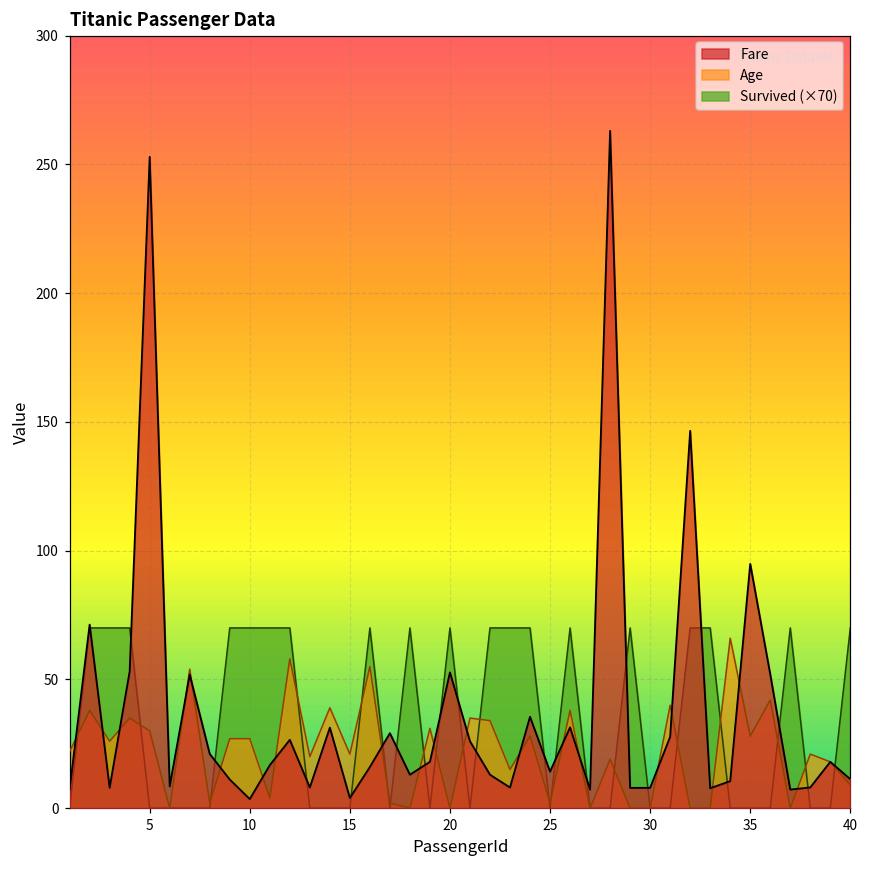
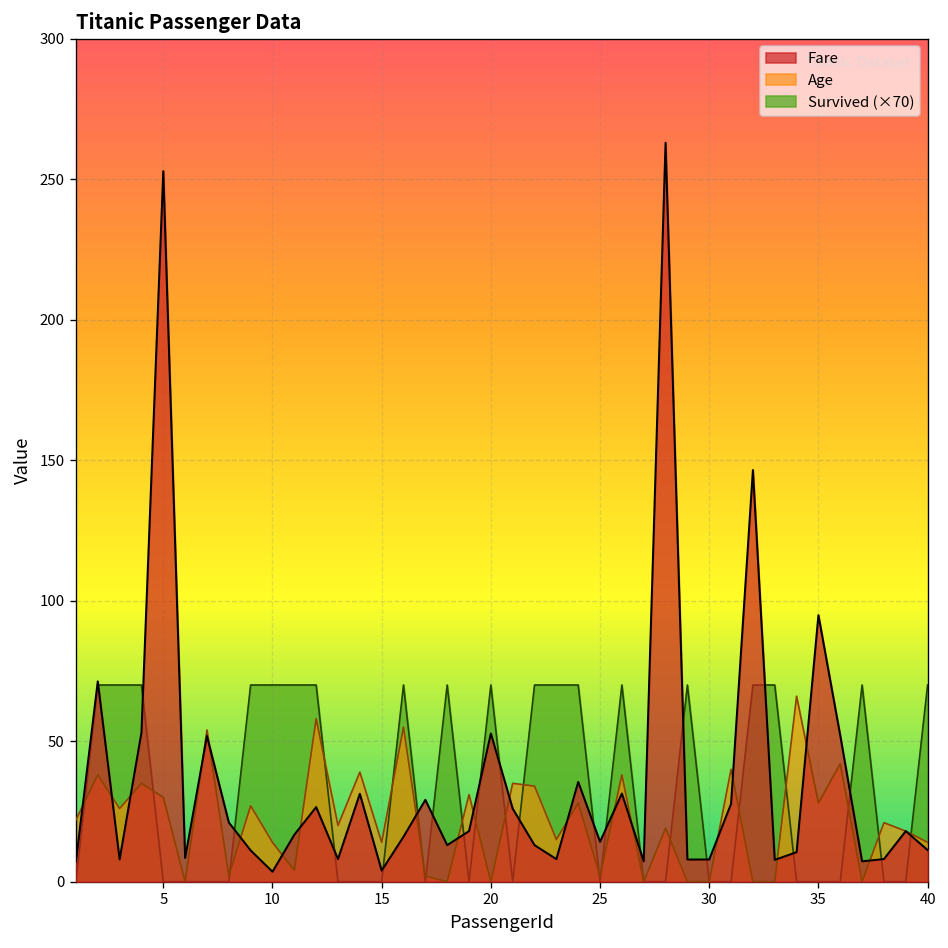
  {
    "Fare": {
      "5": 253,
      "10": 4,
      "15": 4,
      "20": 53,
      "25": 14,
      "30": 8,
      "35": 95,
      "40": 11
    },
    "Age": {
      "5": 30,
-     "10": 27,
-     "15": 21,
+     "10": 14,
+     "15": 14,
      "20": 0,
      "25": 2,
      "35": 28,
-     "40": 9
+     "40": 14
    },
    "Survived (×70)": {
      "5": 0,
      "10": 70,
      "15": 0,
      "20": 70,
      "25": 0,
      "35": 0,
      "40": 70
    }
  }
